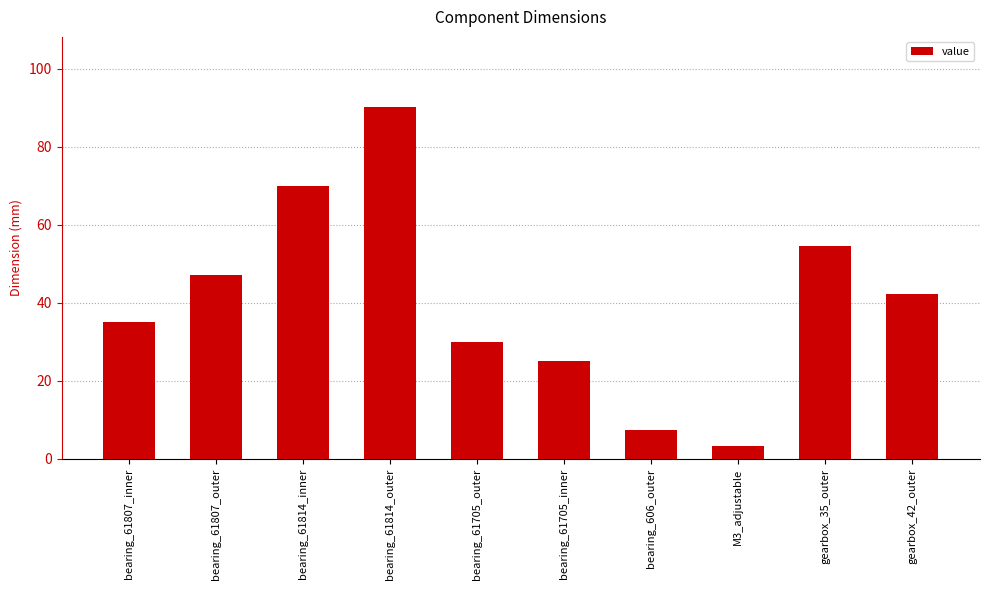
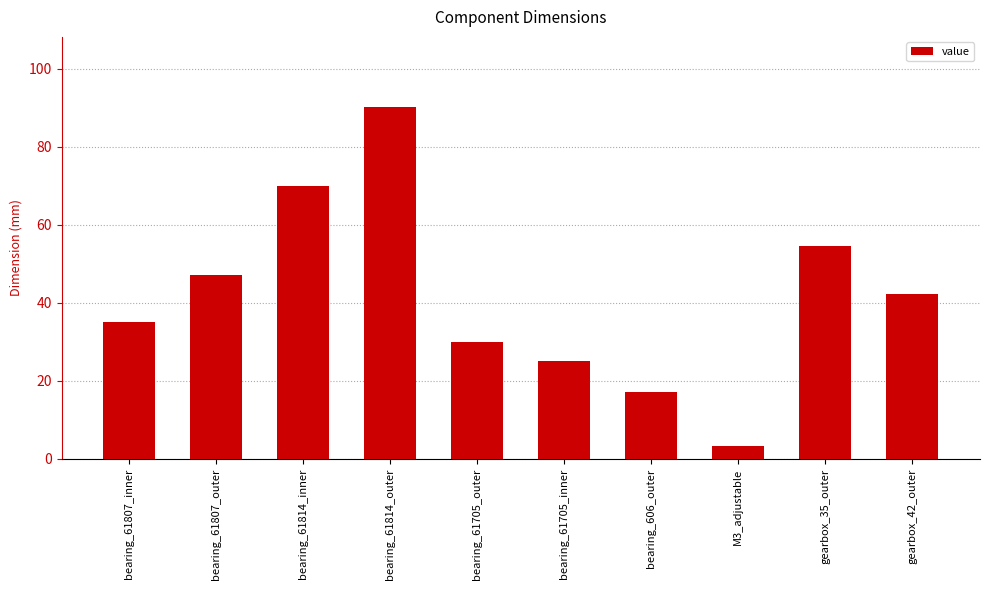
  {
    "bearing_61807_inner": 35,
    "bearing_61807_outer": 47,
    "bearing_61814_inner": 70,
    "bearing_61814_outer": 90,
    "bearing_61705_outer": 30,
    "bearing_61705_inner": 25,
-   "bearing_606_outer": 7,
+   "bearing_606_outer": 17,
    "M3_adjustable": 3,
    "gearbox_35_outer": 55,
    "gearbox_42_outer": 42
  }
